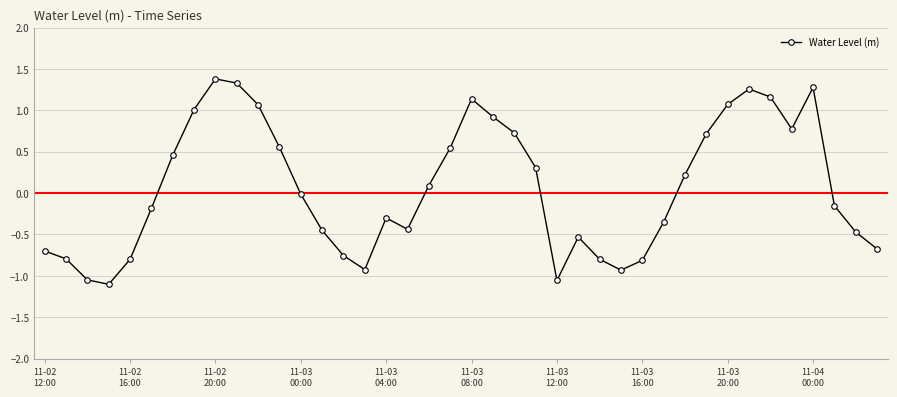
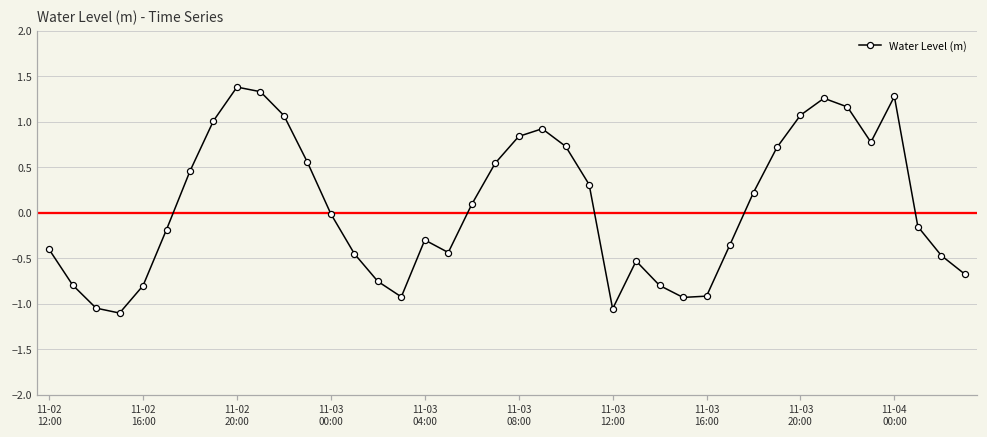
  {
-   "11-02 12:00": -0.7,
+   "11-02 12:00": -0.4,
    "11-02 16:00": -0.8,
    "11-02 20:00": 1.4,
    "11-03 00:00": 0.0,
    "11-03 04:00": -0.3,
-   "11-03 08:00": 1.1,
+   "11-03 08:00": 0.8,
    "11-03 12:00": -1.1,
-   "11-03 16:00": -0.8,
+   "11-03 16:00": -0.9,
    "11-03 20:00": 1.1,
    "11-04 00:00": 1.3
  }
